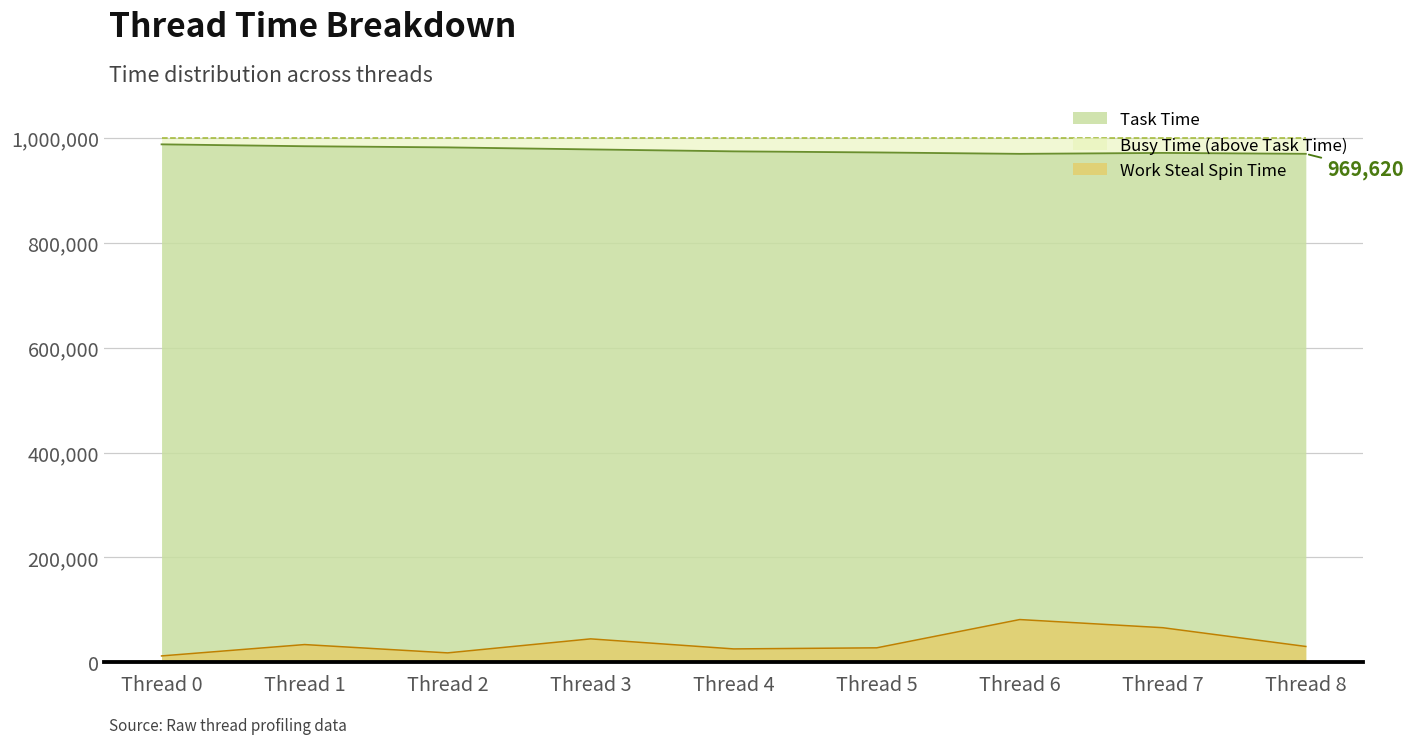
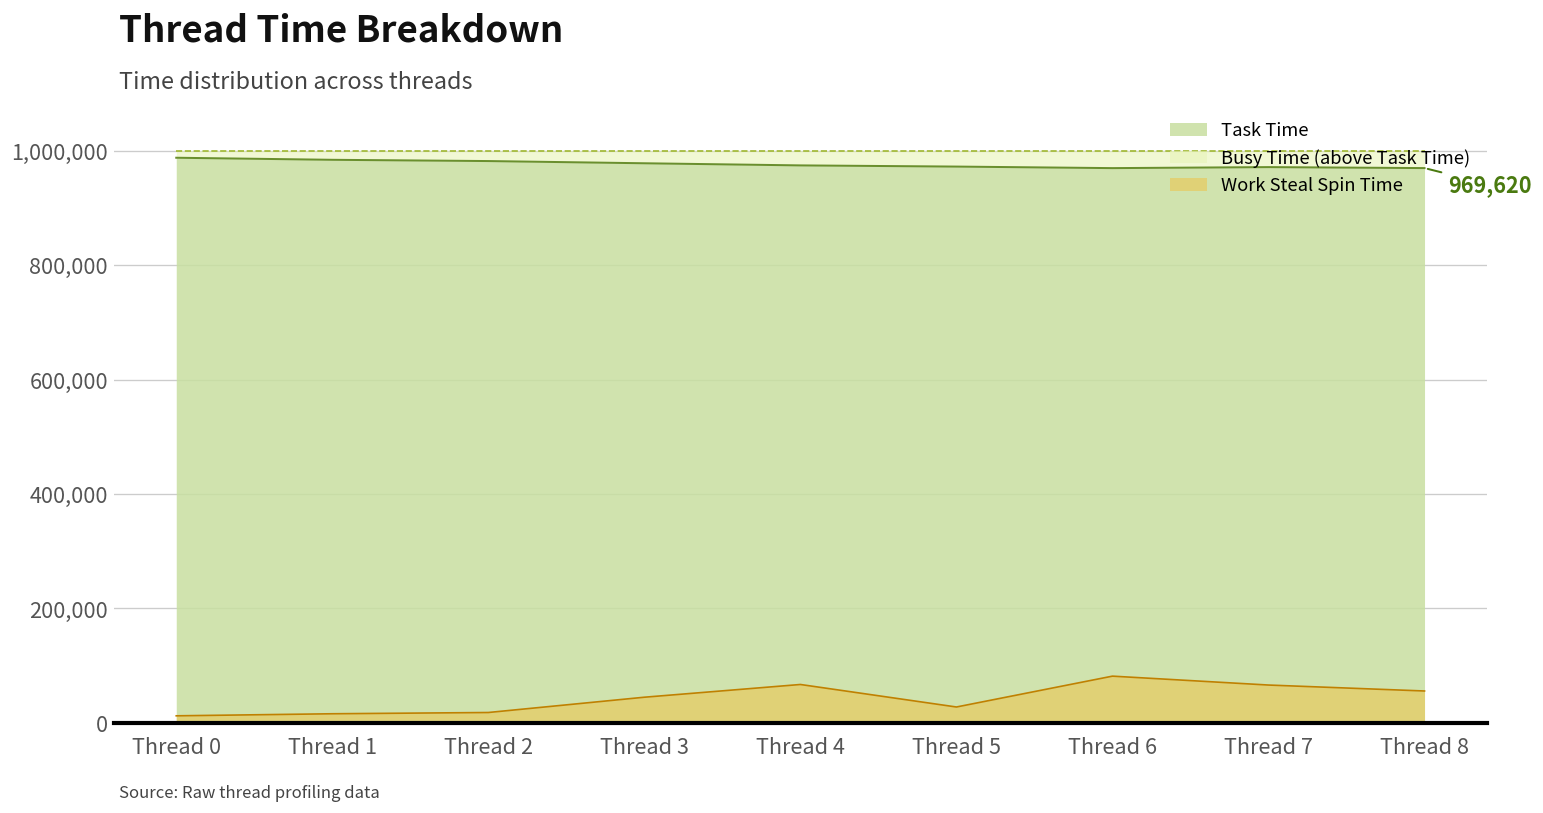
  {
    "Work Steal Spin Time": {
      "Thread 0": "10,000",
-     "Thread 1": "30,000",
+     "Thread 1": "20,000",
      "Thread 2": "20,000",
      "Thread 3": "40,000",
-     "Thread 4": "30,000",
+     "Thread 4": "70,000",
      "Thread 5": "30,000",
      "Thread 6": "80,000",
      "Thread 7": "70,000",
-     "Thread 8": "30,000"
+     "Thread 8": "60,000"
    }
  }
